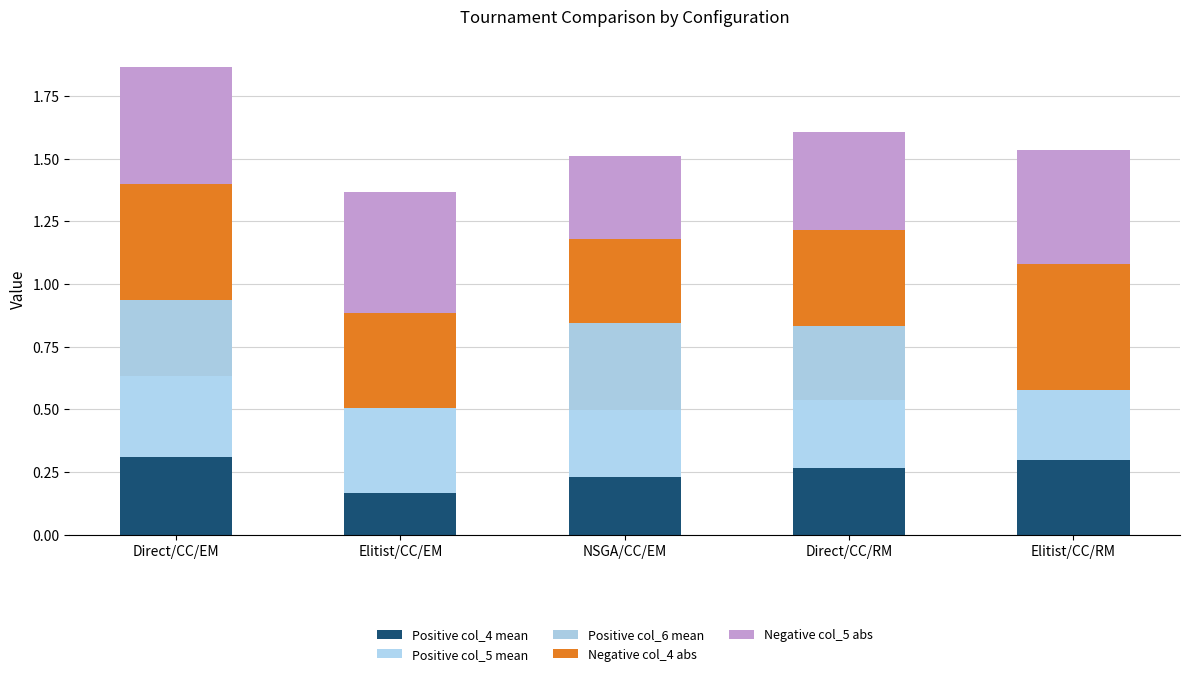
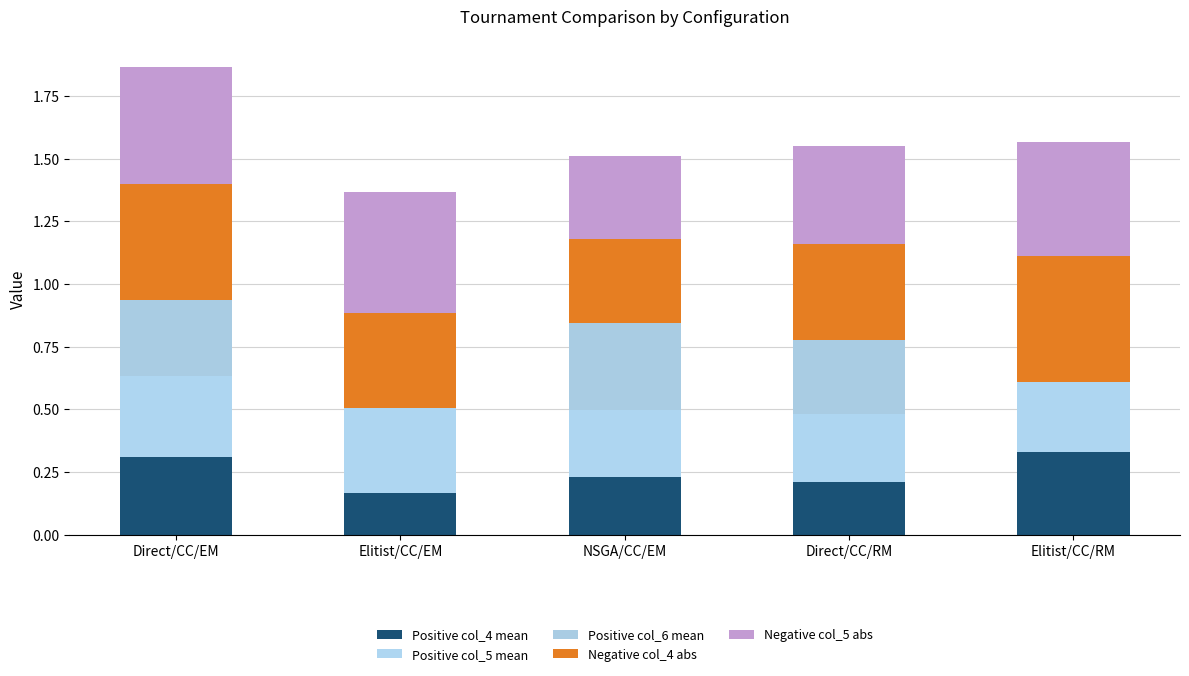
  {
    "Positive col_4 mean": {
      "Direct/CC/EM": 0.31,
      "Elitist/CC/EM": 0.17,
      "NSGA/CC/EM": 0.23,
-     "Direct/CC/RM": 0.27,
-     "Elitist/CC/RM": 0.30
+     "Direct/CC/RM": 0.21,
+     "Elitist/CC/RM": 0.33
    },
    "Negative col_4 abs": {
      "Direct/CC/EM": 0.46,
      "Elitist/CC/EM": 0.38,
      "NSGA/CC/EM": 0.34,
      "Direct/CC/RM": 0.38,
      "Elitist/CC/RM": 0.50
    }
  }
